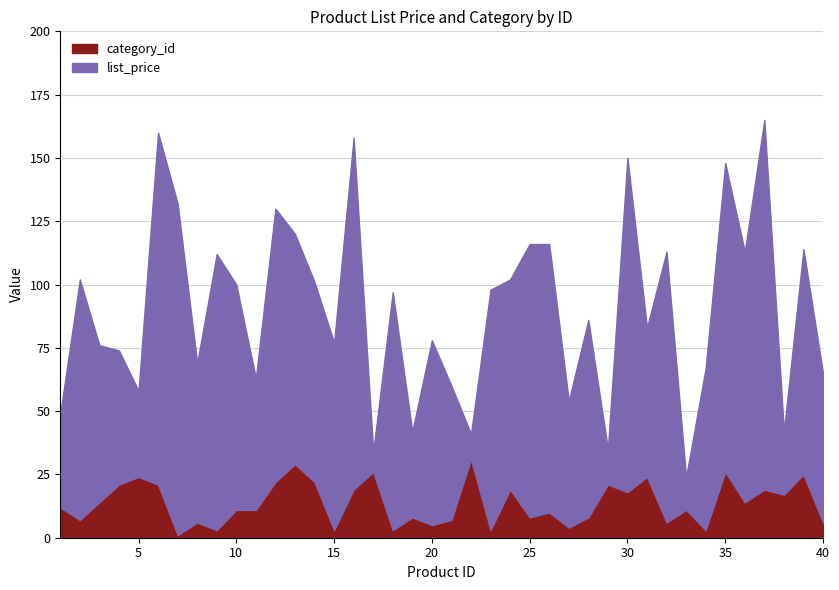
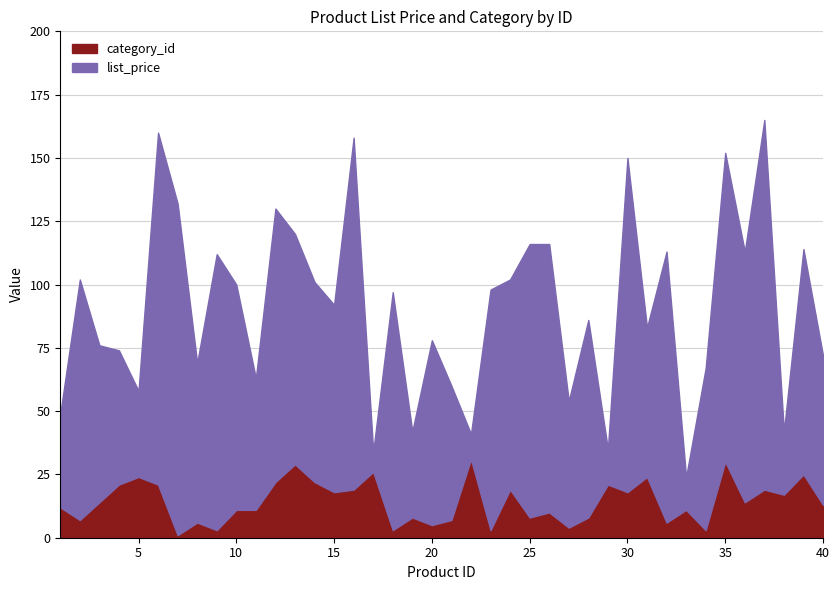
  {
    "category_id": {
-     "15": 3,
-     "35": 26,
-     "40": 6
+     "15": 18,
+     "35": 30,
+     "40": 13
    },
    "list_price": {
      "5": 34,
      "10": 89,
      "15": 74,
      "20": 73,
      "25": 108,
      "30": 132,
      "35": 122,
      "40": 59
    }
  }
